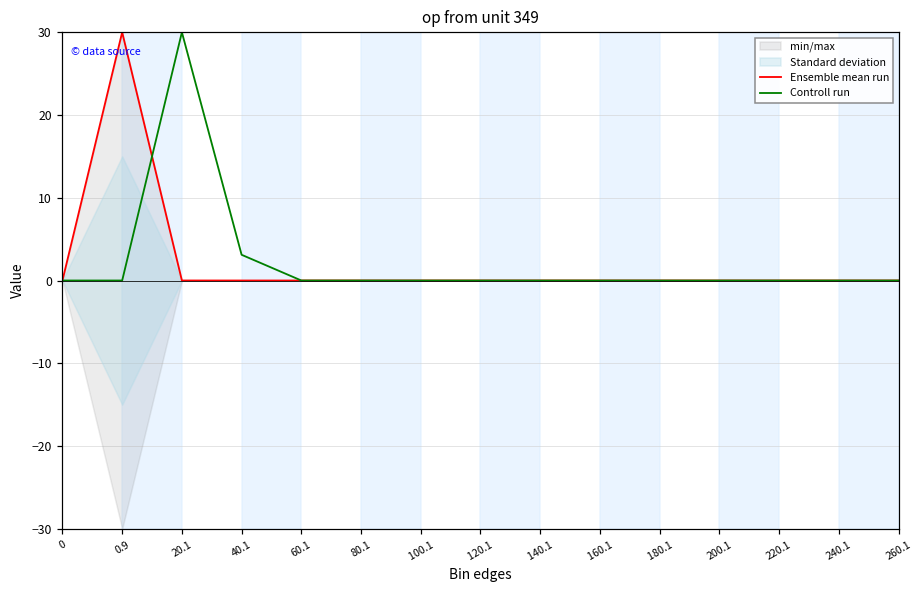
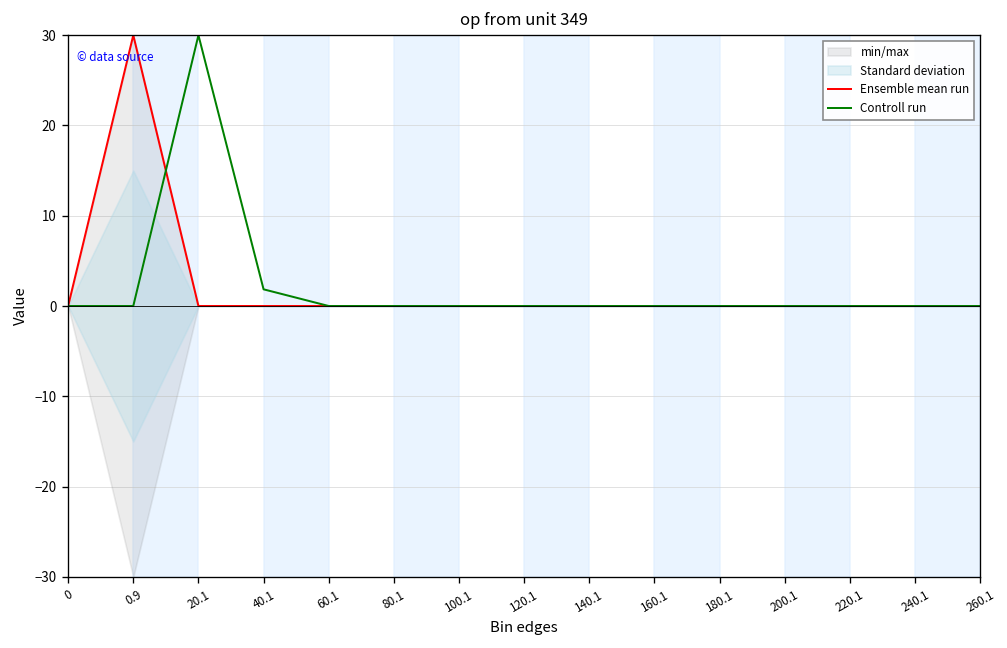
  {
    "Controll run": {
      "0.9": 0,
      "20.1": 30,
-     "40.1": 3
+     "40.1": 2
    }
  }
